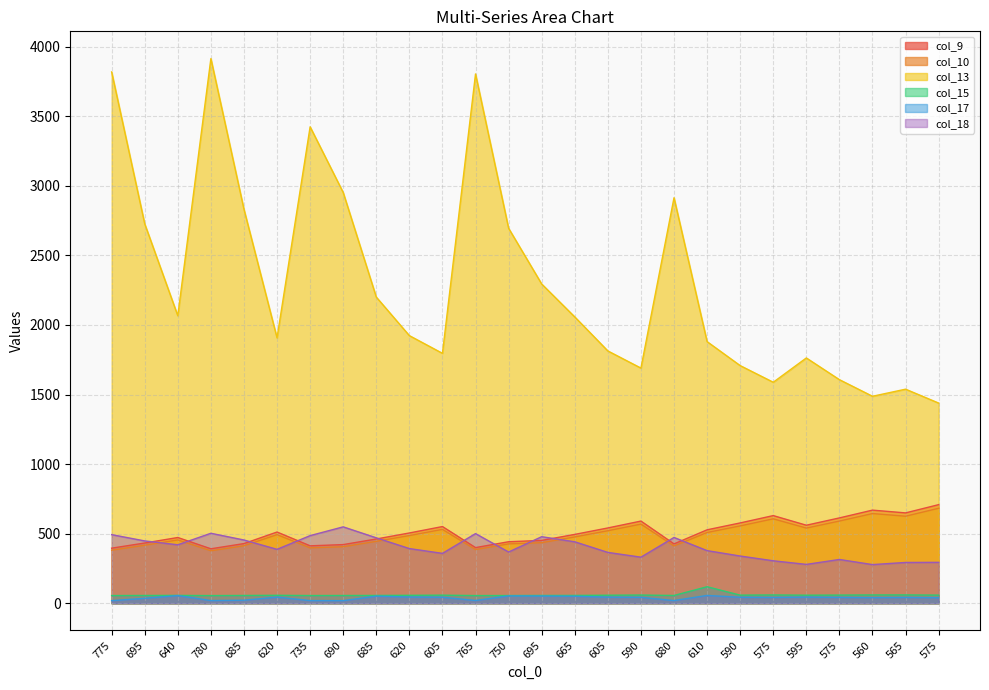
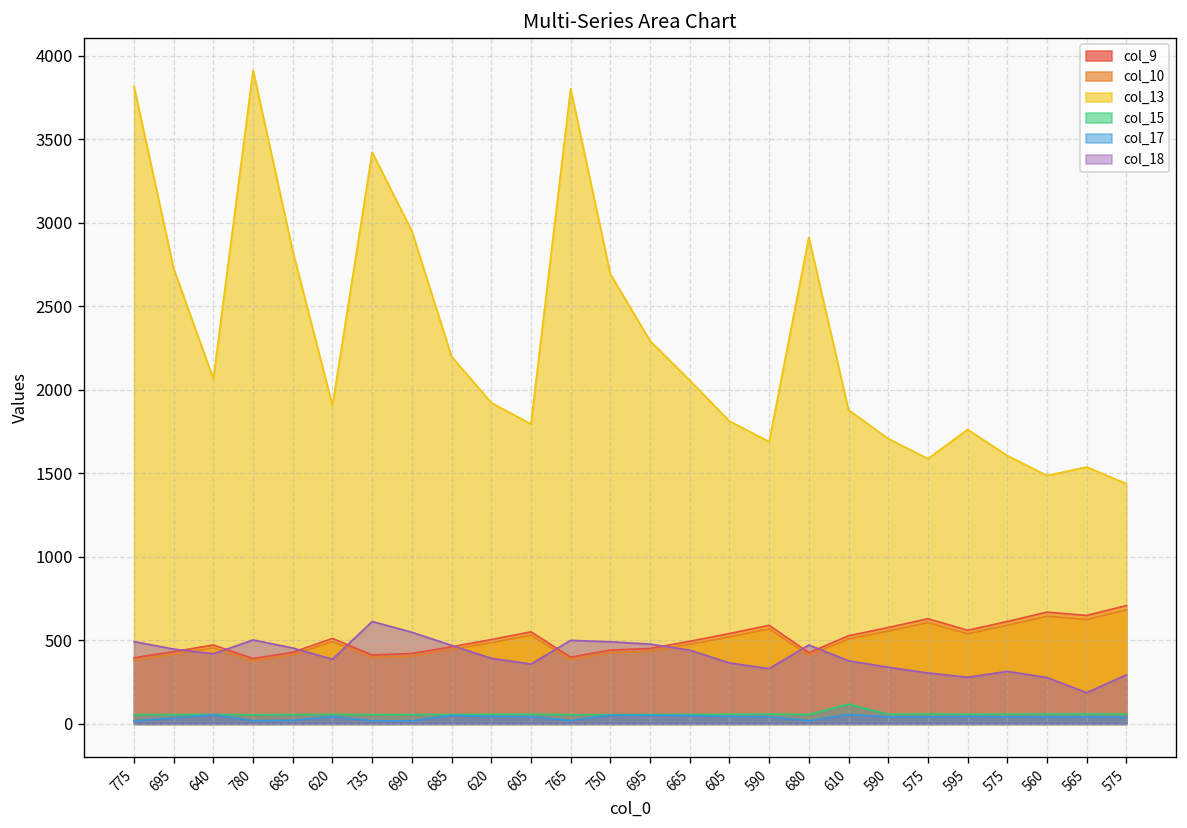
  {
    "col_13": {
      "775": 3820,
      "640": 2070,
      "780": 3910,
      "735": 3420,
      "690": 2950,
      "765": 3800,
      "750": 2690,
      "665": 2060,
      "680": 2910,
      "610": 1880,
      "595": 1760,
      "560": 1490,
      "565": 1540
    },
    "col_15": {
      "775": 60,
      "780": 60,
      "735": 60,
      "690": 60,
      "765": 60,
      "680": 60,
      "610": 120,
      "560": 60
    },
    "col_17": {
      "775": 20,
      "780": 20,
      "735": 20,
      "690": 20,
      "765": 20,
      "680": 20,
      "610": 60,
      "560": 40
    },
    "col_18": {
      "775": 490,
      "640": 420,
      "780": 500,
-     "735": 490,
+     "735": 610,
      "690": 550,
      "765": 500,
-     "750": 370,
+     "750": 490,
      "665": 440,
      "680": 470,
      "610": 380,
      "595": 280,
      "560": 280,
-     "565": 290
+     "565": 190
    }
  }
